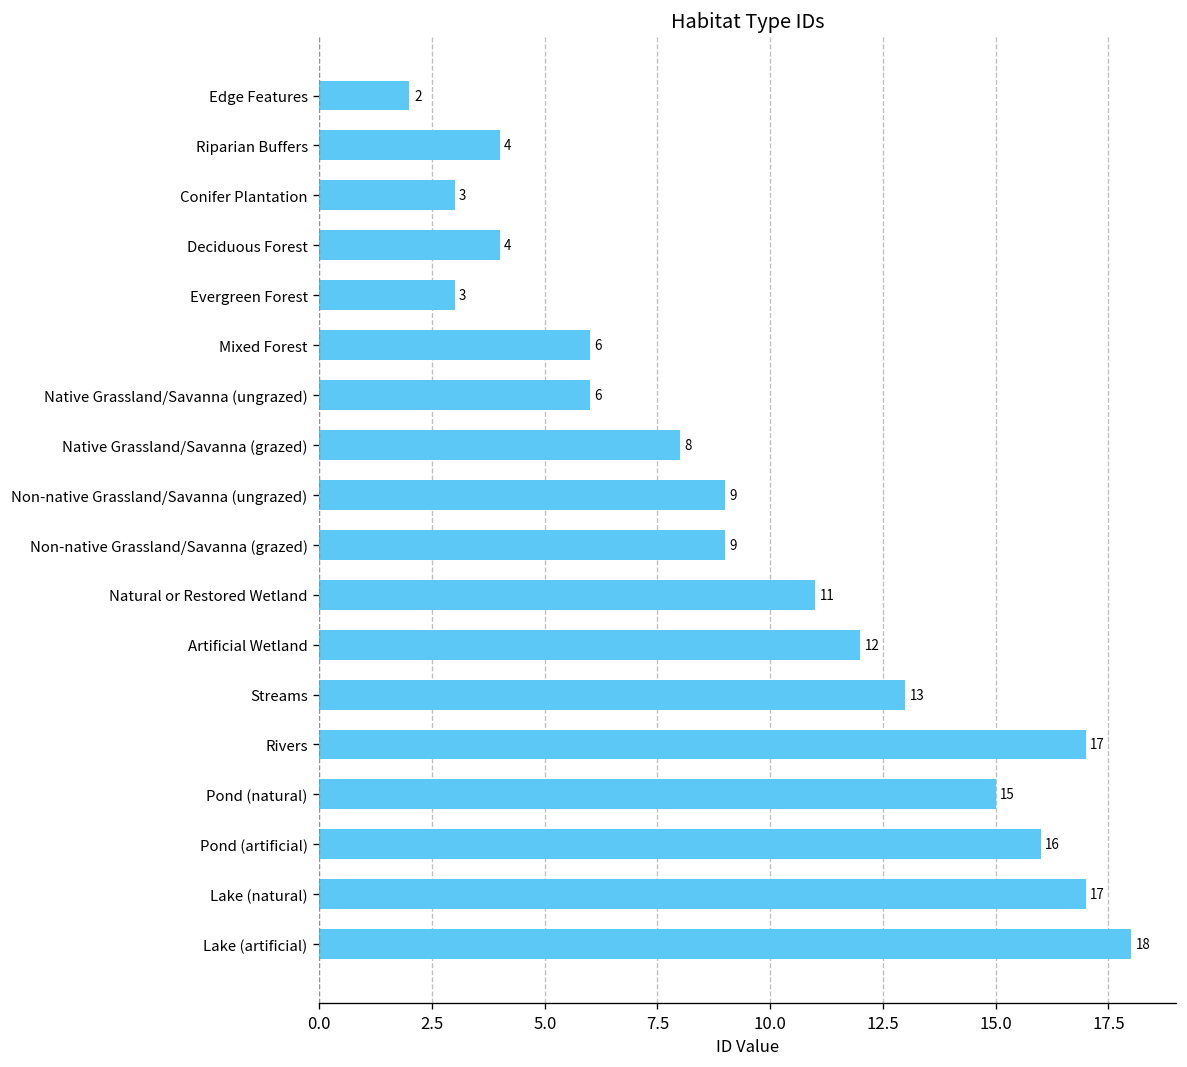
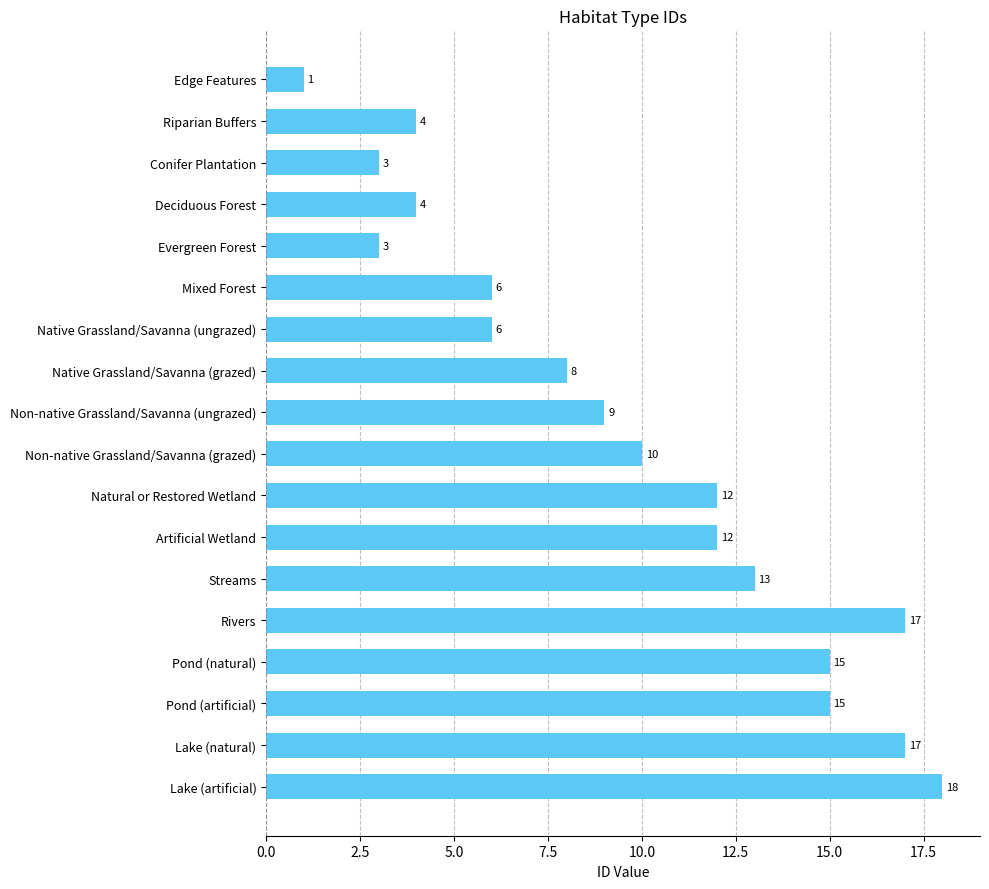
  {
-   "Edge Features": 2,
+   "Edge Features": 1,
    "Riparian Buffers": 4,
    "Conifer Plantation": 3,
    "Deciduous Forest": 4,
    "Evergreen Forest": 3,
    "Mixed Forest": 6,
    "Native Grassland/Savanna (ungrazed)": 6,
    "Native Grassland/Savanna (grazed)": 8,
    "Non-native Grassland/Savanna (ungrazed)": 9,
-   "Non-native Grassland/Savanna (grazed)": 9,
-   "Natural or Restored Wetland": 11,
+   "Non-native Grassland/Savanna (grazed)": 10,
+   "Natural or Restored Wetland": 12,
    "Artificial Wetland": 12,
    "Streams": 13,
    "Rivers": 17,
    "Pond (natural)": 15,
-   "Pond (artificial)": 16,
+   "Pond (artificial)": 15,
    "Lake (natural)": 17,
    "Lake (artificial)": 18
  }
